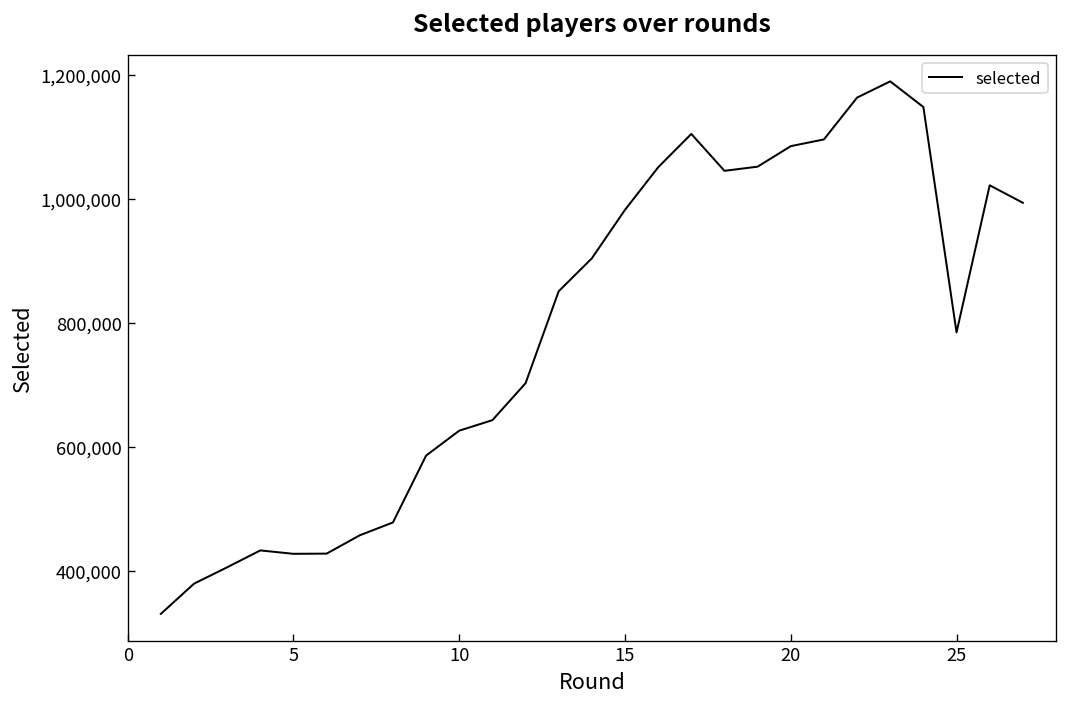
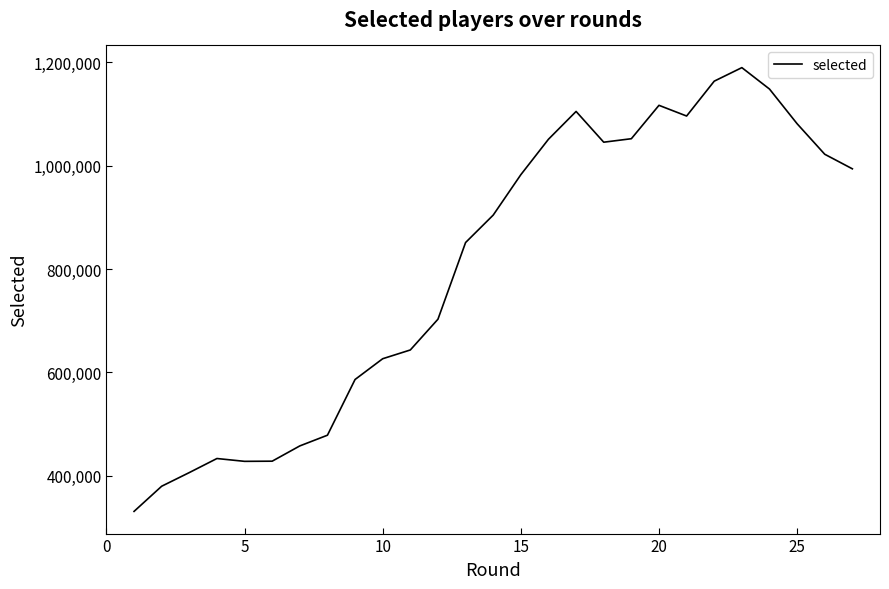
  {
    "5": "430,000",
    "10": "630,000",
    "15": "980,000",
-   "20": "1,090,000",
-   "25": "780,000"
+   "20": "1,120,000",
+   "25": "1,080,000"
  }
